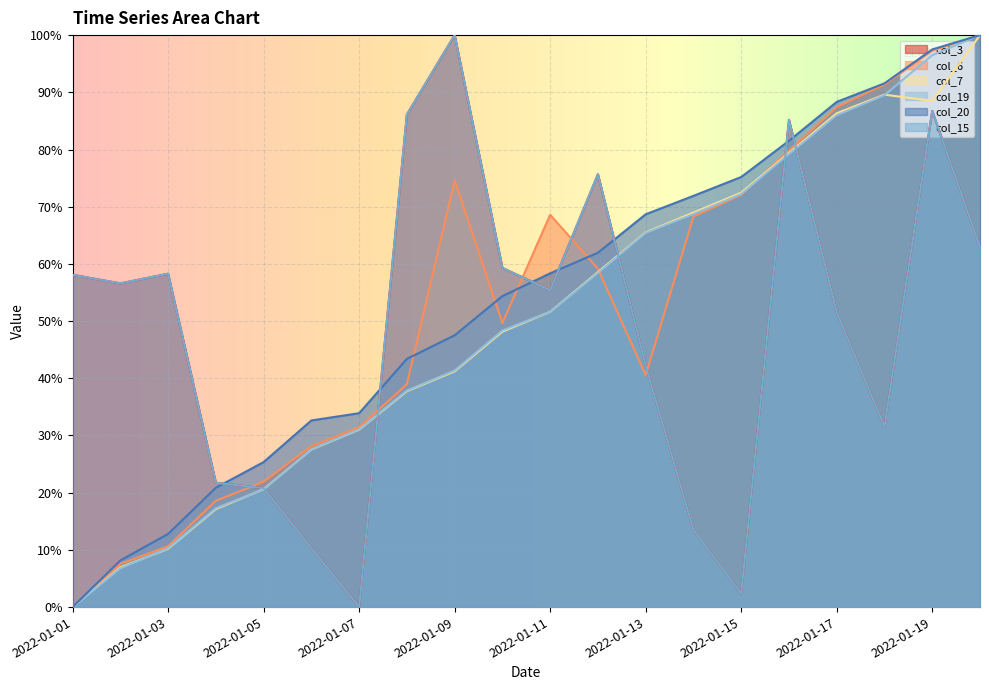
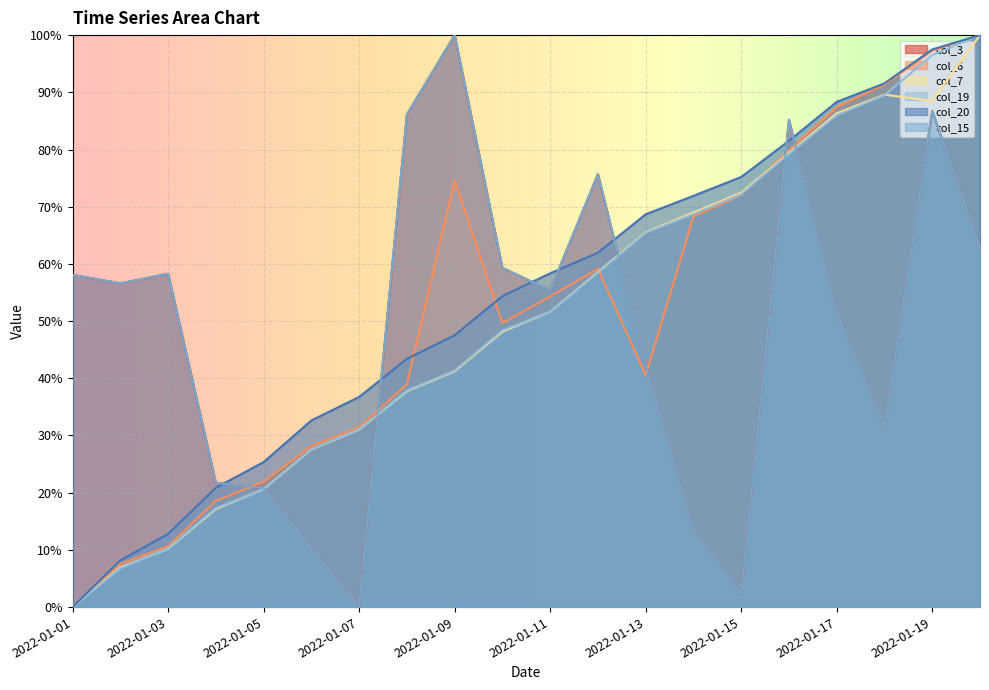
  {
    "col_6": {
      "2022-01-05": "22%",
      "2022-01-09": "75%",
-     "2022-01-11": "69%",
+     "2022-01-11": "54%",
      "2022-01-13": "41%",
      "2022-01-17": "87%"
    },
    "col_20": {
      "2022-01-03": "13%",
      "2022-01-05": "25%",
-     "2022-01-07": "34%",
+     "2022-01-07": "37%",
      "2022-01-09": "48%",
      "2022-01-11": "58%",
      "2022-01-13": "69%",
      "2022-01-15": "75%",
      "2022-01-17": "88%"
    }
  }
